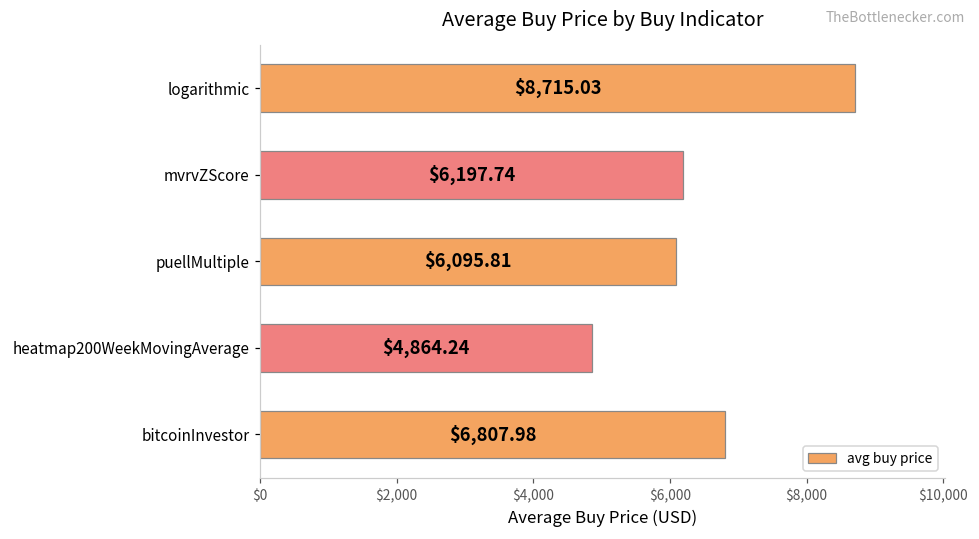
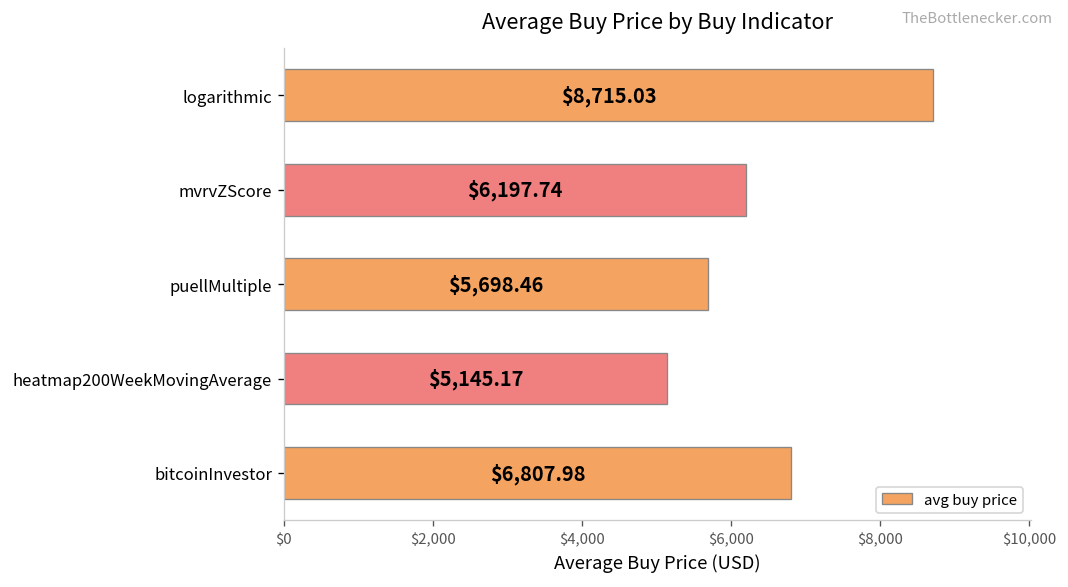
  {
    "logarithmic": "$8,715.03",
    "mvrvZScore": "$6,197.74",
-   "puellMultiple": "$6,095.81",
-   "heatmap200WeekMovingAverage": "$4,864.24",
+   "puellMultiple": "$5,698.46",
+   "heatmap200WeekMovingAverage": "$5,145.17",
    "bitcoinInvestor": "$6,807.98"
  }
